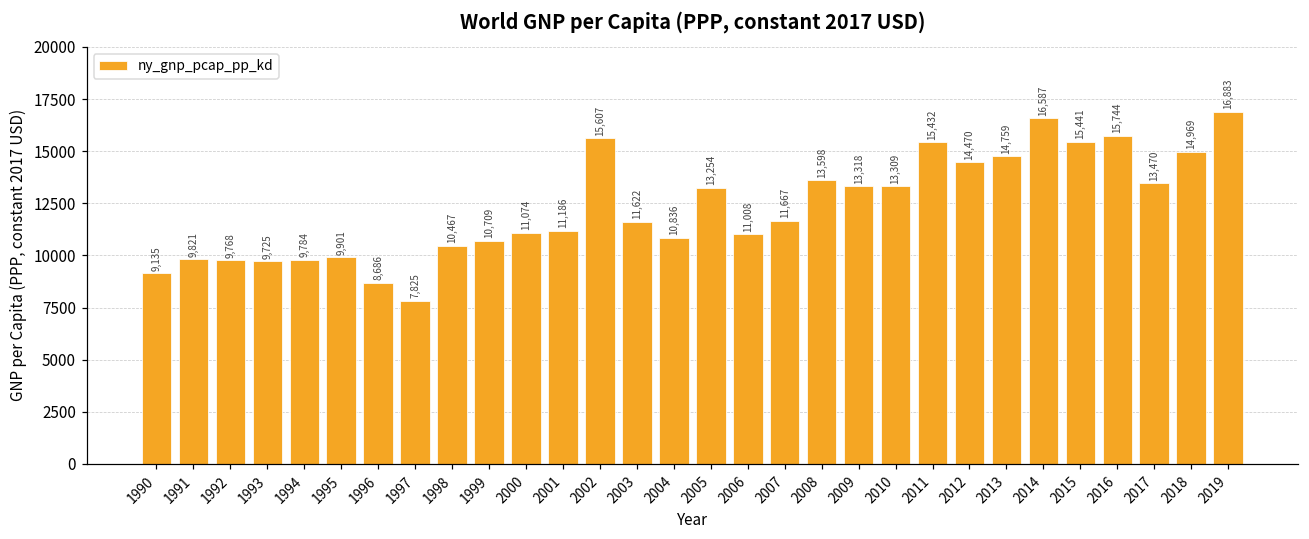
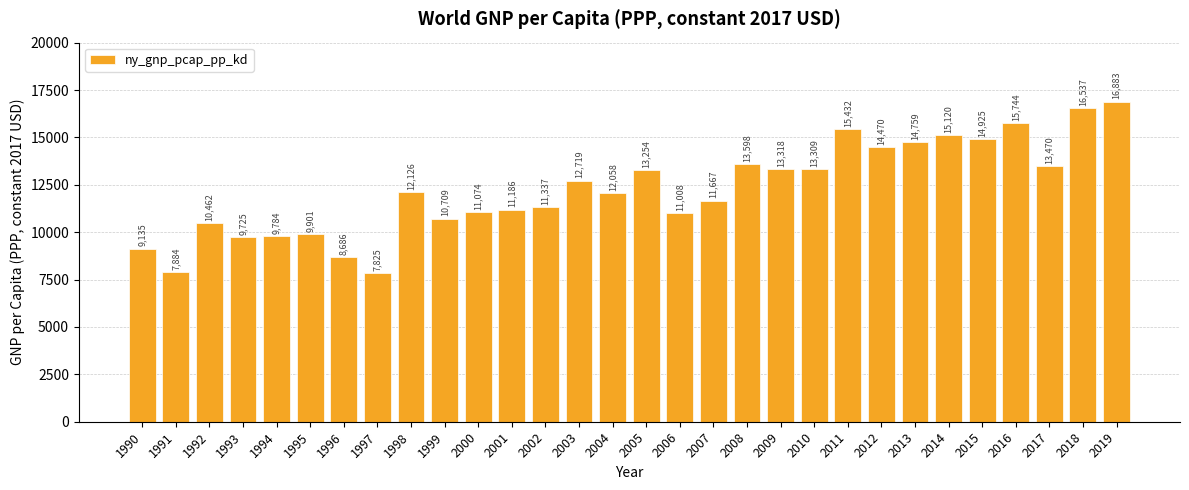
  {
    "1990": "9,135",
-   "1991": "9,821",
-   "1992": "9,768",
+   "1991": "7,884",
+   "1992": "10,462",
    "1993": "9,725",
    "1994": "9,784",
    "1995": "9,901",
    "1996": "8,686",
    "1997": "7,825",
-   "1998": "10,467",
+   "1998": "12,126",
    "1999": "10,709",
    "2000": "11,074",
    "2001": "11,186",
-   "2002": "15,607",
-   "2003": "11,622",
-   "2004": "10,836",
+   "2002": "11,337",
+   "2003": "12,719",
+   "2004": "12,058",
    "2005": "13,254",
    "2006": "11,008",
    "2007": "11,667",
    "2008": "13,598",
    "2009": "13,318",
    "2010": "13,309",
    "2011": "15,432",
    "2012": "14,470",
    "2013": "14,759",
-   "2014": "16,587",
-   "2015": "15,441",
+   "2014": "15,120",
+   "2015": "14,925",
    "2016": "15,744",
    "2017": "13,470",
-   "2018": "14,969",
+   "2018": "16,537",
    "2019": "16,883"
  }
